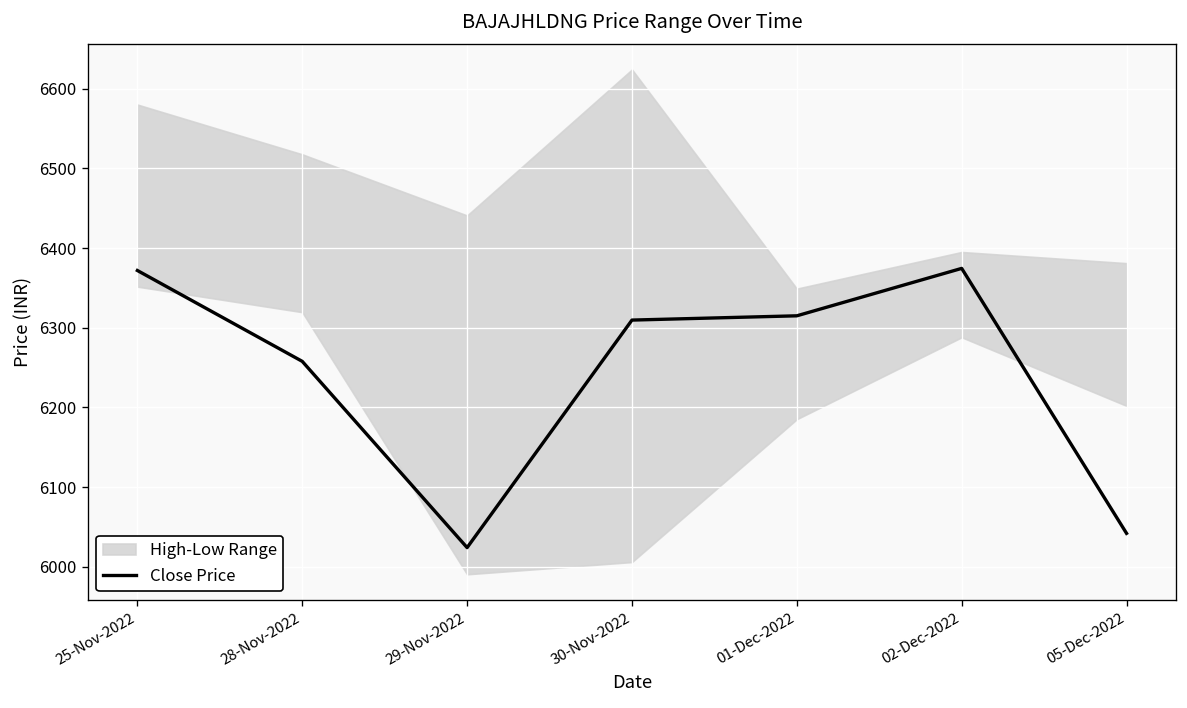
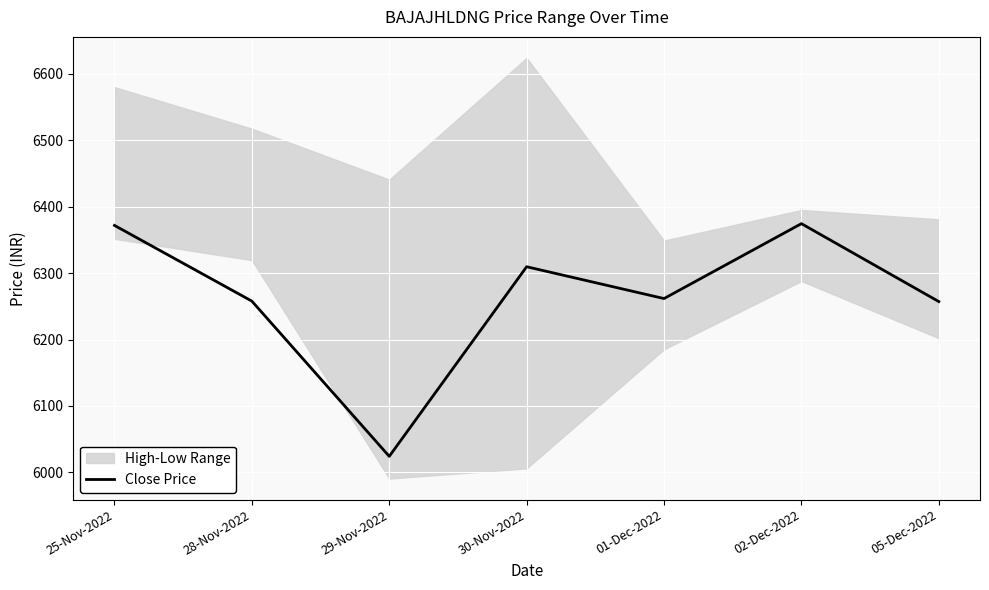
  {
    "Close Price": {
      "25-Nov-2022": 6370,
      "28-Nov-2022": 6260,
      "29-Nov-2022": 6020,
      "30-Nov-2022": 6310,
-     "01-Dec-2022": 6310,
+     "01-Dec-2022": 6260,
      "02-Dec-2022": 6370,
-     "05-Dec-2022": 6040
+     "05-Dec-2022": 6260
    }
  }
